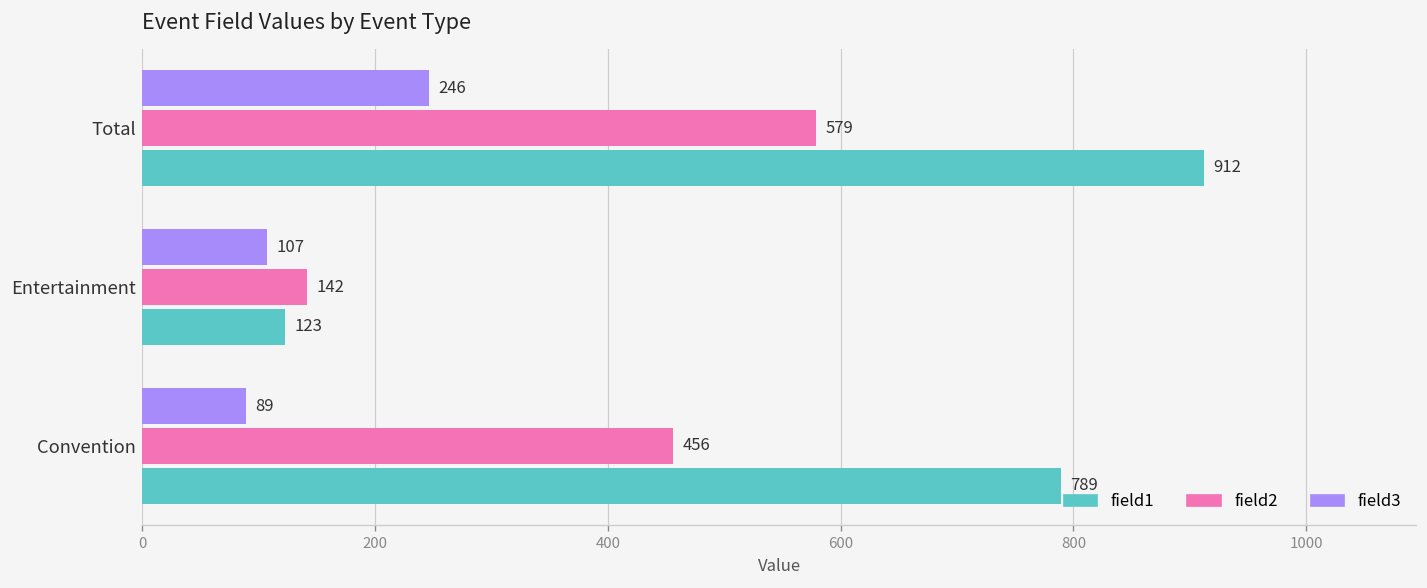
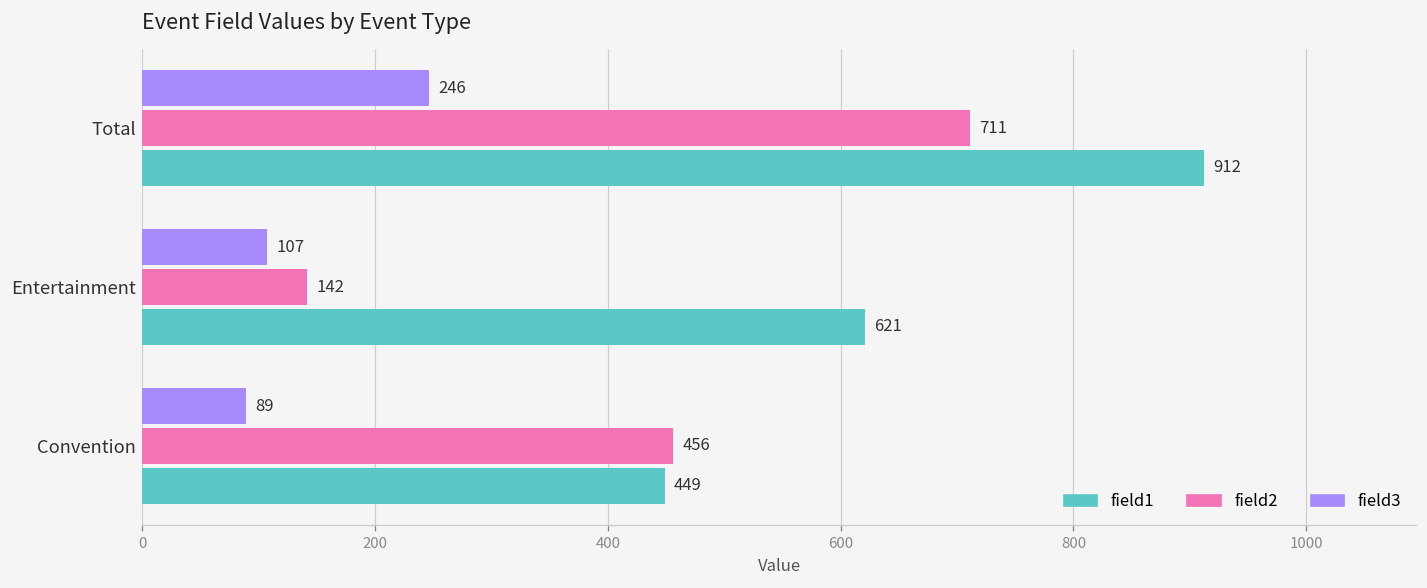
  {
    "field1": {
      "Total": 912,
-     "Entertainment": 123,
-     "Convention": 789
+     "Entertainment": 621,
+     "Convention": 449
    },
    "field2": {
-     "Total": 579,
+     "Total": 711,
      "Entertainment": 142,
      "Convention": 456
    },
    "field3": {
      "Total": 246,
      "Entertainment": 107,
      "Convention": 89
    }
  }
